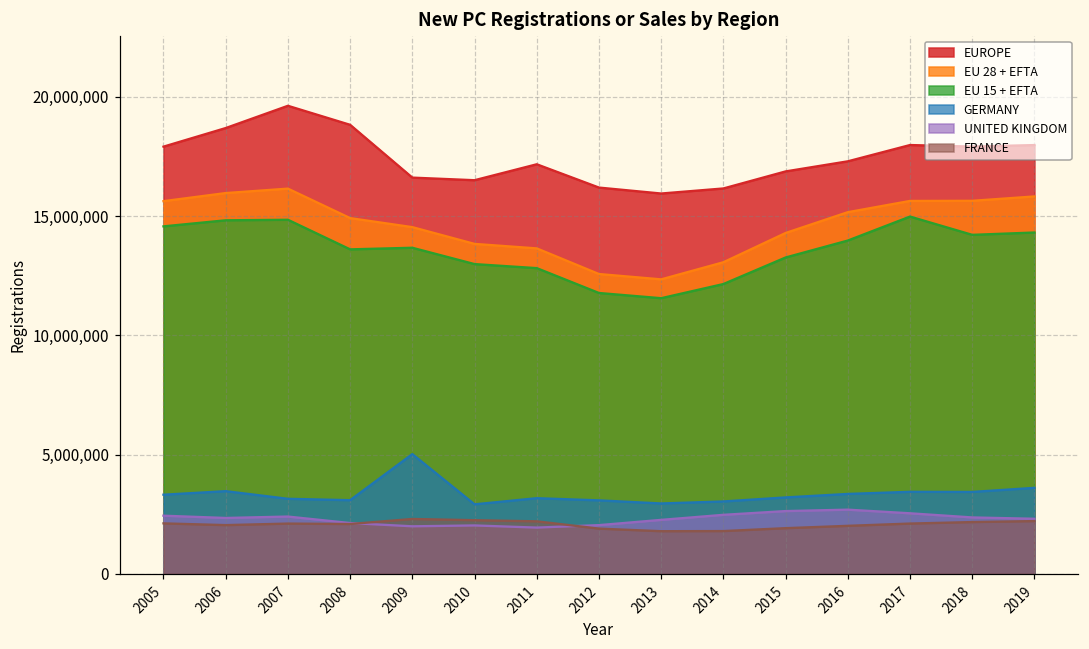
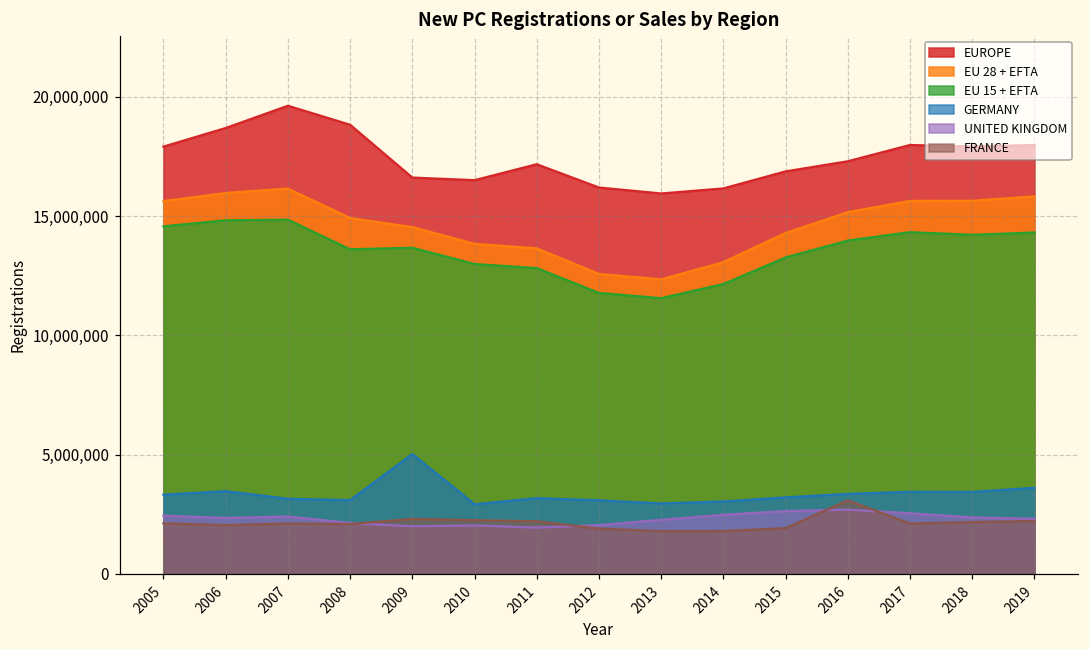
  {
    "EUROPE": {
      "2005": "17,900,000",
      "2006": "18,700,000",
      "2007": "19,600,000",
      "2008": "18,800,000",
      "2009": "16,600,000",
      "2010": "16,500,000",
      "2011": "17,200,000",
      "2012": "16,200,000",
      "2013": "15,900,000",
      "2014": "16,200,000",
      "2015": "16,900,000",
      "2016": "17,300,000",
      "2017": "18,000,000"
    },
    "EU 28 + EFTA": {
      "2005": "15,600,000",
      "2006": "16,000,000",
      "2007": "16,100,000",
      "2008": "14,900,000",
      "2009": "14,500,000",
      "2010": "13,800,000",
      "2011": "13,600,000",
      "2012": "12,600,000",
      "2013": "12,300,000",
      "2014": "13,100,000",
      "2015": "14,300,000",
      "2016": "15,200,000",
      "2017": "15,600,000",
      "2018": "15,600,000",
      "2019": "15,800,000"
    },
    "EU 15 + EFTA": {
      "2005": "14,600,000",
      "2006": "14,800,000",
      "2007": "14,800,000",
      "2008": "13,600,000",
      "2009": "13,700,000",
      "2010": "13,000,000",
      "2011": "12,800,000",
      "2012": "11,800,000",
      "2013": "11,600,000",
      "2014": "12,100,000",
      "2015": "13,300,000",
      "2016": "14,000,000",
-     "2017": "15,000,000",
+     "2017": "14,300,000",
      "2018": "14,200,000",
      "2019": "14,300,000"
    },
    "GERMANY": {
      "2005": "3,300,000",
      "2006": "3,500,000",
      "2007": "3,100,000",
      "2008": "3,100,000",
      "2009": "5,000,000",
      "2010": "2,900,000",
      "2011": "3,200,000",
      "2012": "3,100,000",
      "2013": "3,000,000",
      "2014": "3,000,000",
      "2015": "3,200,000",
      "2016": "3,400,000",
      "2017": "3,400,000",
      "2018": "3,400,000",
      "2019": "3,600,000"
    },
    "UNITED KINGDOM": {
      "2005": "2,400,000",
      "2006": "2,300,000",
      "2007": "2,400,000",
      "2009": "2,000,000",
      "2010": "2,000,000",
      "2011": "1,900,000",
      "2012": "2,000,000",
      "2013": "2,300,000",
      "2014": "2,500,000",
      "2015": "2,600,000",
      "2016": "2,700,000",
      "2017": "2,500,000",
      "2018": "2,400,000"
    },
    "FRANCE": {
      "2005": "2,100,000",
      "2006": "2,000,000",
      "2007": "2,100,000",
      "2009": "2,300,000",
      "2010": "2,300,000",
      "2011": "2,200,000",
      "2012": "1,900,000",
      "2013": "1,800,000",
      "2014": "1,800,000",
      "2015": "1,900,000",
-     "2016": "2,000,000",
+     "2016": "3,100,000",
      "2017": "2,100,000",
      "2018": "2,200,000"
    }
  }
